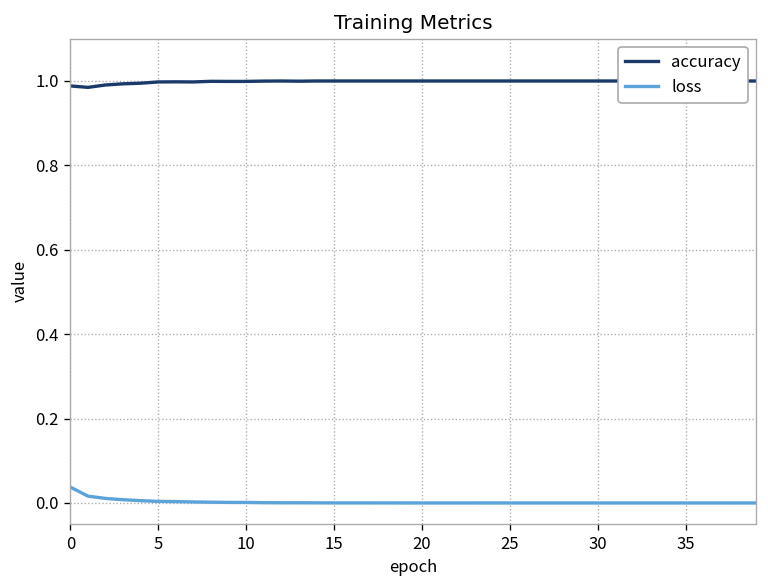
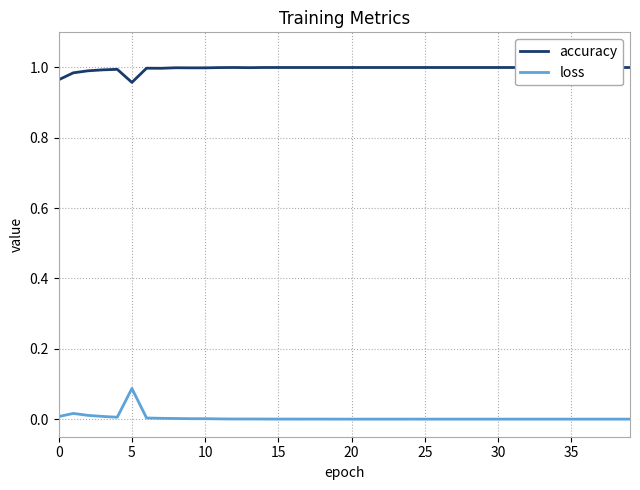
  {
    "accuracy": {
-     "0": 0.99,
-     "5": 1.00,
+     "0": 0.97,
+     "5": 0.96,
      "10": 1.00,
      "15": 1.00,
      "20": 1.00,
      "25": 1.00,
      "30": 1.00
    },
    "loss": {
-     "0": 0.04,
-     "5": 0.00,
+     "0": 0.01,
+     "5": 0.09,
      "10": 0.00,
      "15": 0.00,
      "20": 0.00,
      "25": 0.00,
      "30": 0.00,
      "35": 0.00
    }
  }
